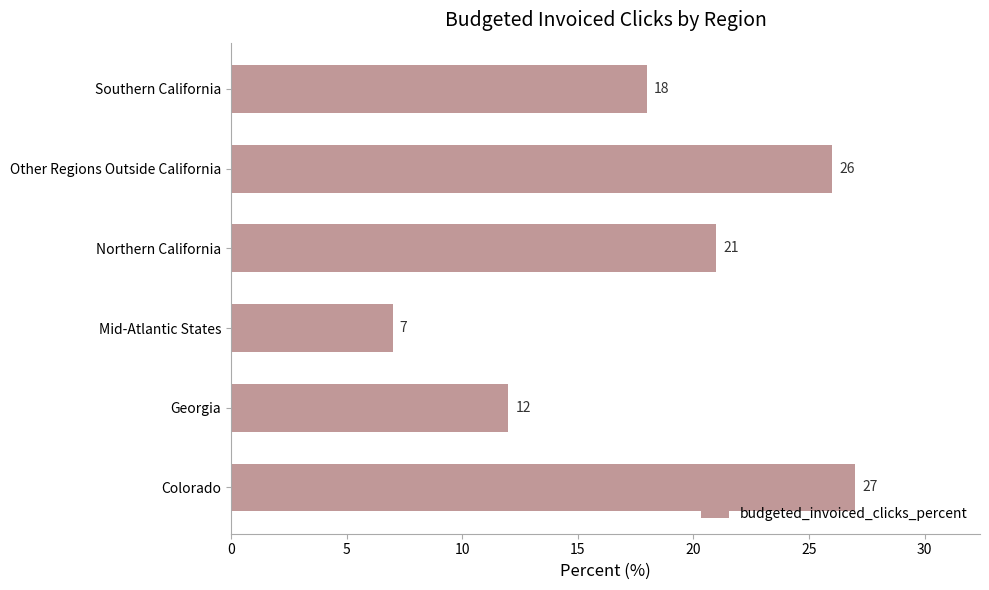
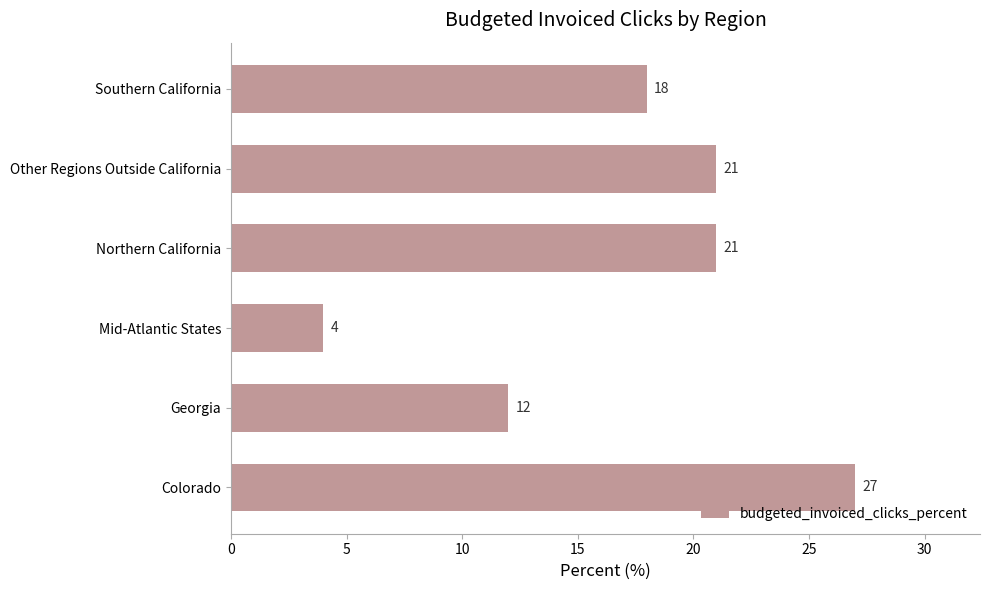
  {
    "Southern California": 18,
-   "Other Regions Outside California": 26,
+   "Other Regions Outside California": 21,
    "Northern California": 21,
-   "Mid-Atlantic States": 7,
+   "Mid-Atlantic States": 4,
    "Georgia": 12,
    "Colorado": 27
  }
